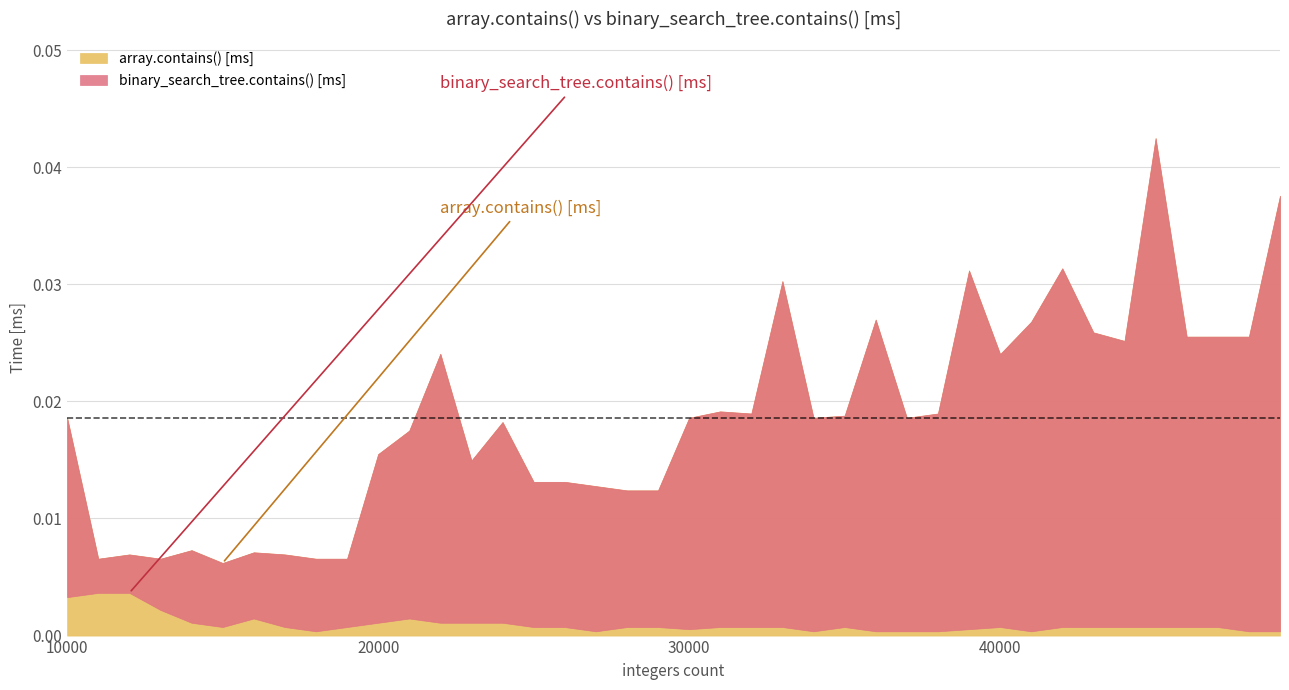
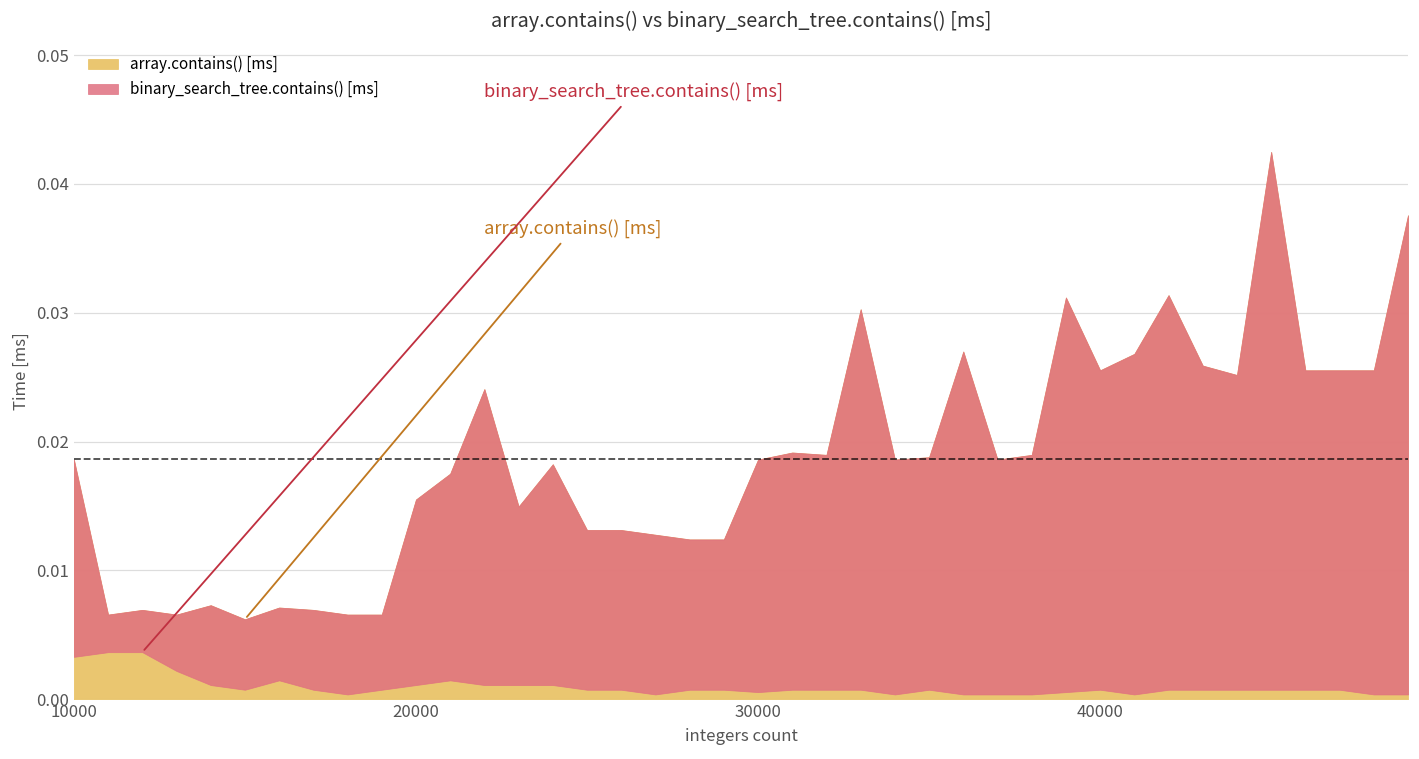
  {
    "10000": 0.0186,
    "20000": 0.0155,
    "30000": 0.0186,
-   "40000": 0.0240
+   "40000": 0.0255
  }
